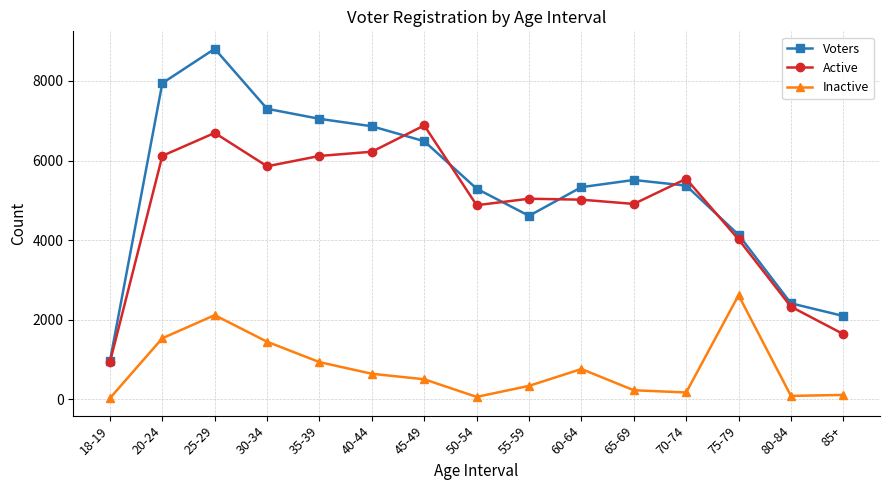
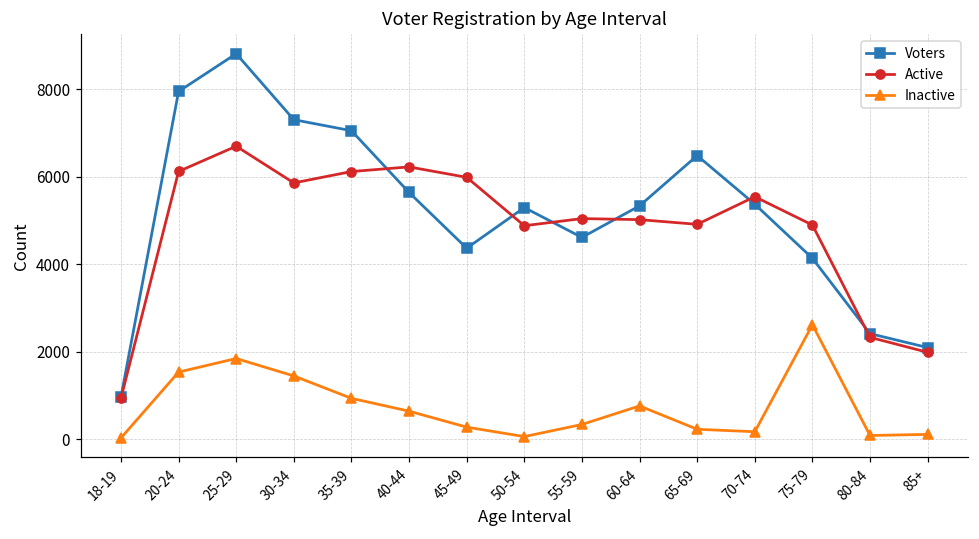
  {
    "Voters": {
      "20-24": 7900,
      "25-29": 8800,
      "30-34": 7300,
      "35-39": 7000,
-     "40-44": 6900,
-     "45-49": 6500,
+     "40-44": 5600,
+     "45-49": 4400,
      "50-54": 5300,
      "55-59": 4600,
      "60-64": 5300,
-     "65-69": 5500,
+     "65-69": 6500,
      "70-74": 5400,
      "75-79": 4100,
      "80-84": 2400,
      "85+": 2100
    },
    "Active": {
      "20-24": 6100,
      "25-29": 6700,
      "30-34": 5900,
      "35-39": 6100,
      "40-44": 6200,
-     "45-49": 6900,
+     "45-49": 6000,
      "50-54": 4900,
      "55-59": 5000,
      "60-64": 5000,
      "65-69": 4900,
      "70-74": 5500,
-     "75-79": 4000,
+     "75-79": 4900,
      "80-84": 2300,
-     "85+": 1600
+     "85+": 2000
    },
    "Inactive": {
      "18-19": 0,
      "20-24": 1500,
-     "25-29": 2100,
+     "25-29": 1800,
      "30-34": 1400,
      "35-39": 900,
      "40-44": 600,
-     "45-49": 500,
+     "45-49": 300,
      "50-54": 100,
      "55-59": 300,
      "60-64": 800,
      "65-69": 200,
      "70-74": 200,
      "75-79": 2600,
      "80-84": 100,
      "85+": 100
    }
  }
